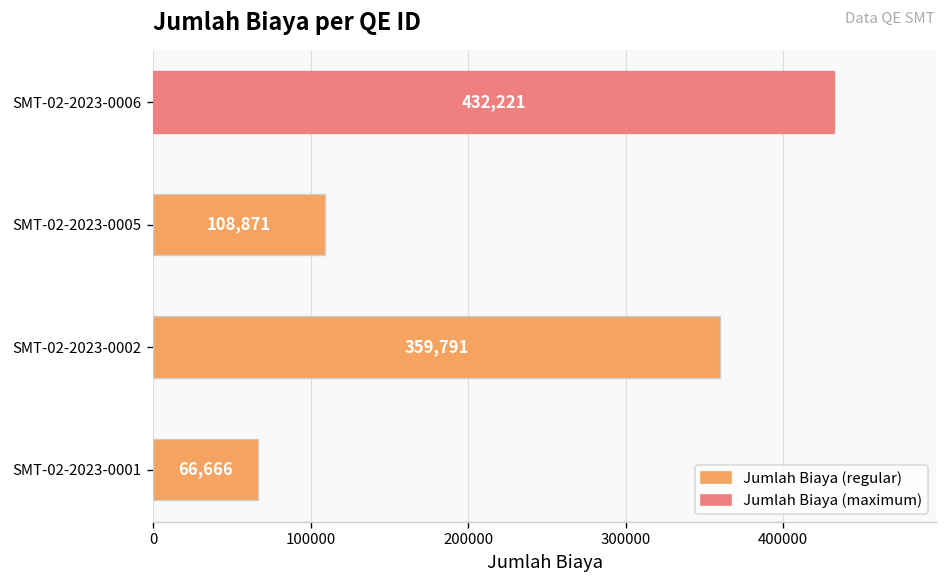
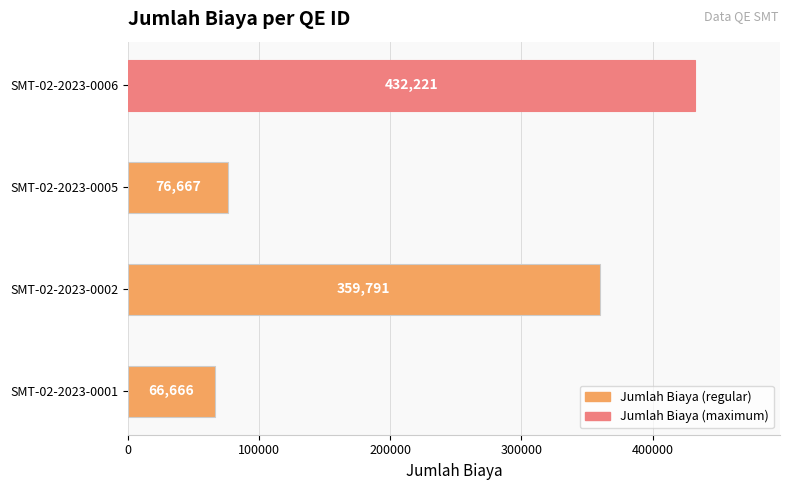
  {
    "SMT-02-2023-0006": "432,221",
-   "SMT-02-2023-0005": "108,871",
+   "SMT-02-2023-0005": "76,667",
    "SMT-02-2023-0002": "359,791",
    "SMT-02-2023-0001": "66,666"
  }
